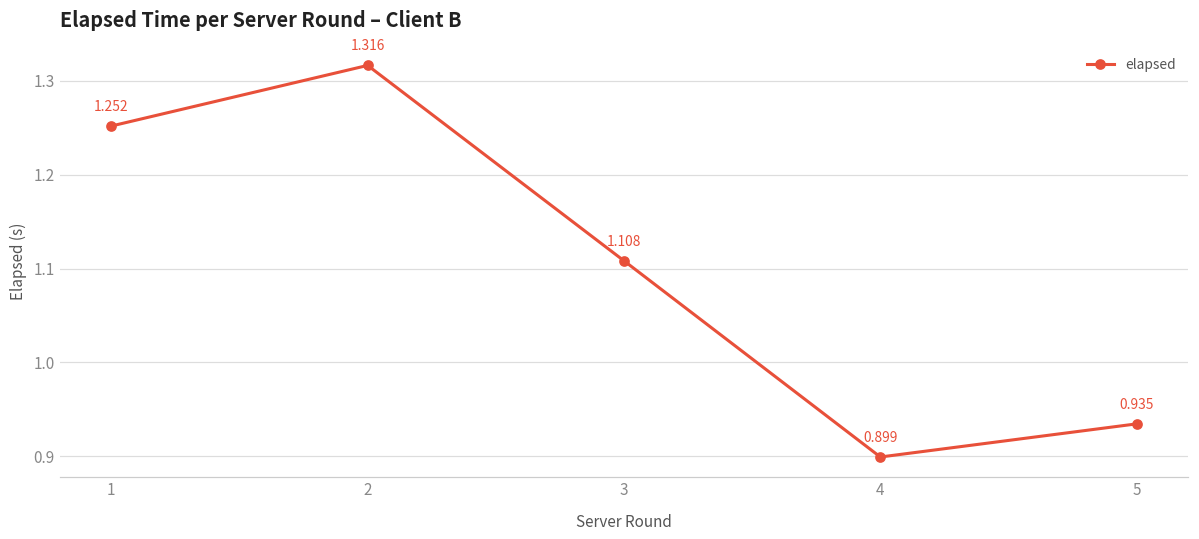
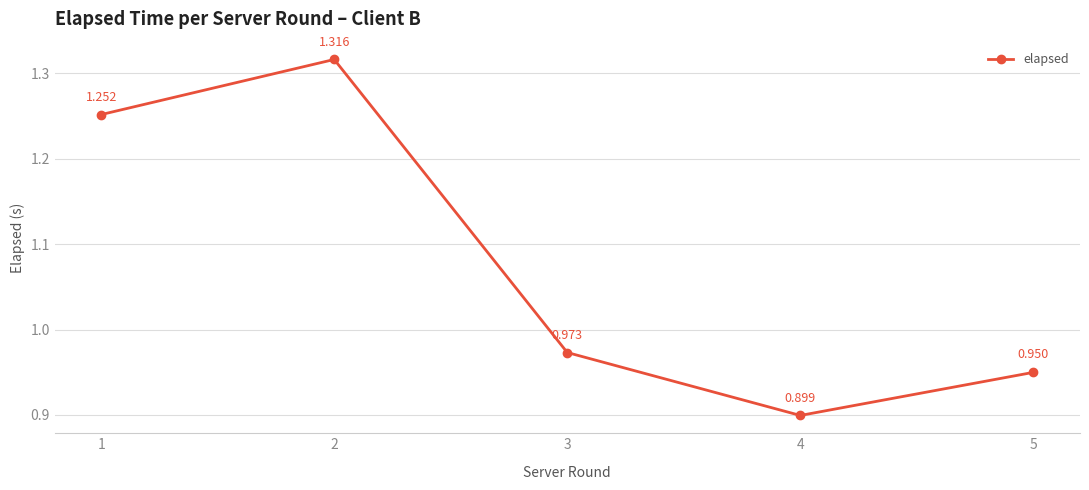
  {
    "1": 1.252,
    "2": 1.316,
-   "3": 1.108,
+   "3": 0.973,
    "4": 0.899,
-   "5": 0.935
+   "5": 0.950
  }
